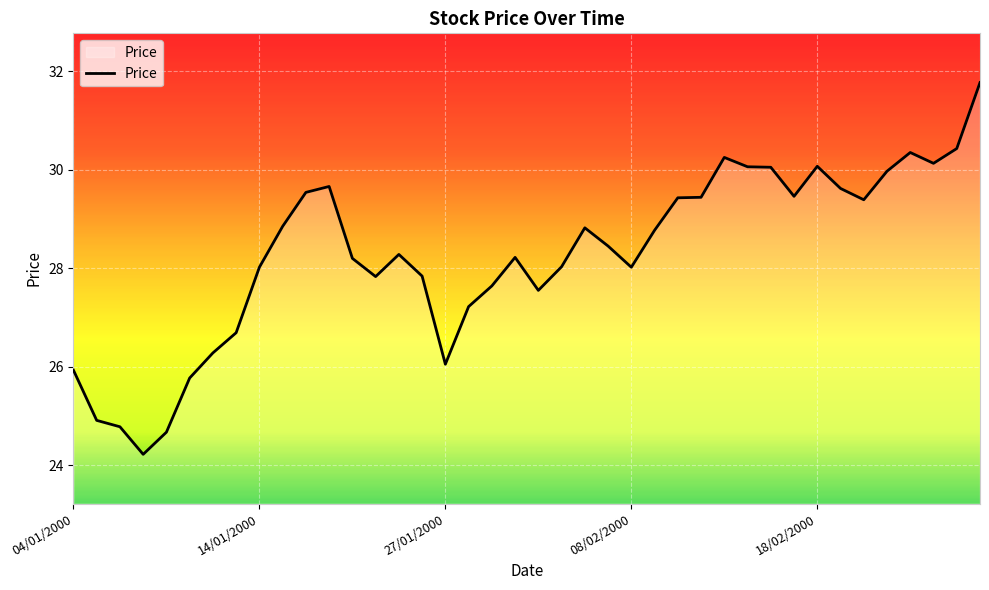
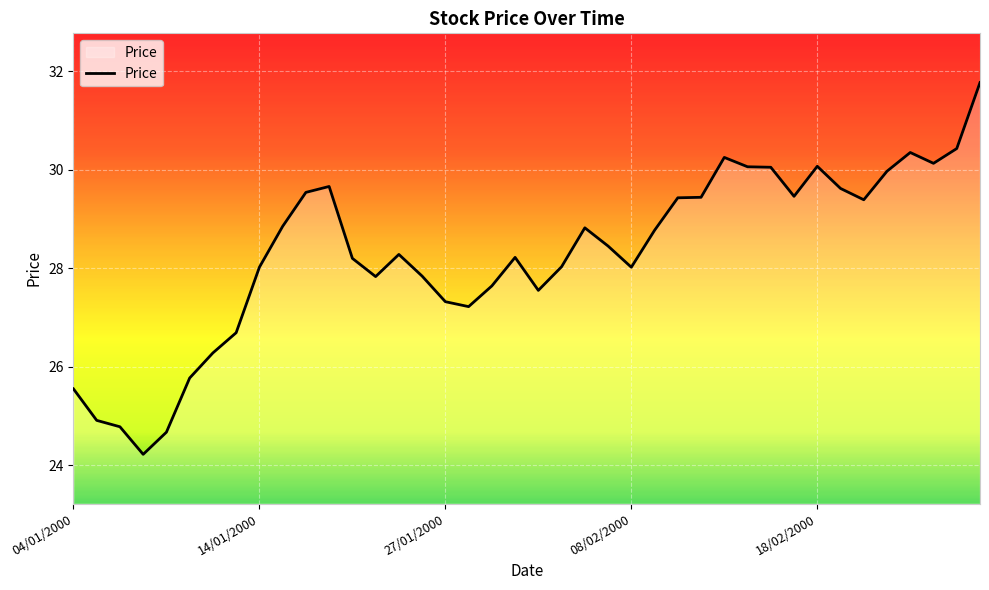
  {
-   "04/01/2000": 25.9,
+   "04/01/2000": 25.6,
    "14/01/2000": 28.0,
-   "27/01/2000": 26.1,
+   "27/01/2000": 27.3,
    "08/02/2000": 28.0,
    "18/02/2000": 30.1
  }
